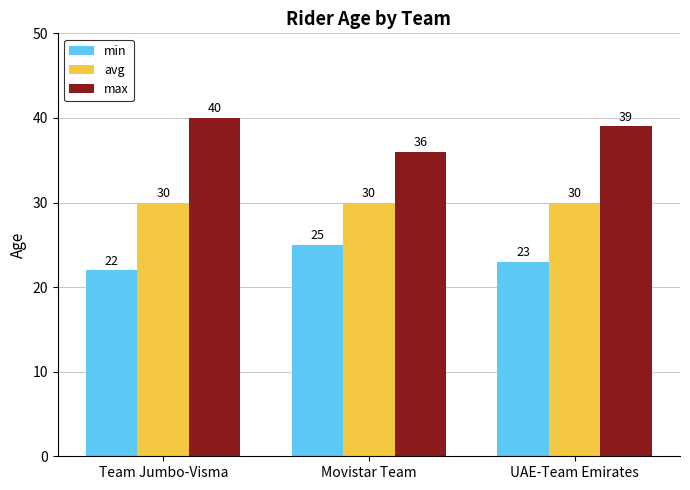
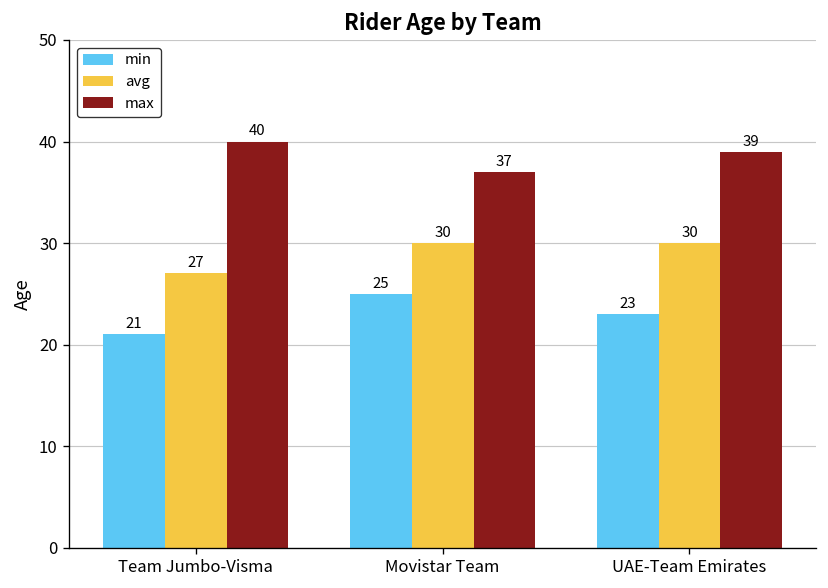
  {
    "min": {
-     "Team Jumbo-Visma": 22,
+     "Team Jumbo-Visma": 21,
      "Movistar Team": 25,
      "UAE-Team Emirates": 23
    },
    "avg": {
-     "Team Jumbo-Visma": 30,
+     "Team Jumbo-Visma": 27,
      "Movistar Team": 30,
      "UAE-Team Emirates": 30
    },
    "max": {
      "Team Jumbo-Visma": 40,
-     "Movistar Team": 36,
+     "Movistar Team": 37,
      "UAE-Team Emirates": 39
    }
  }
